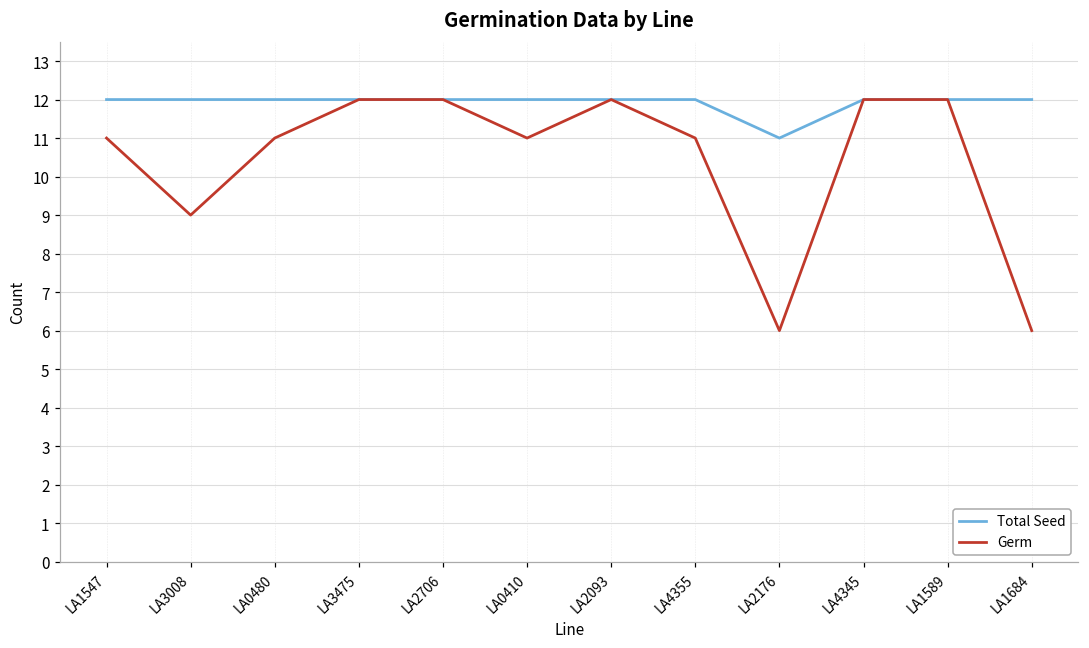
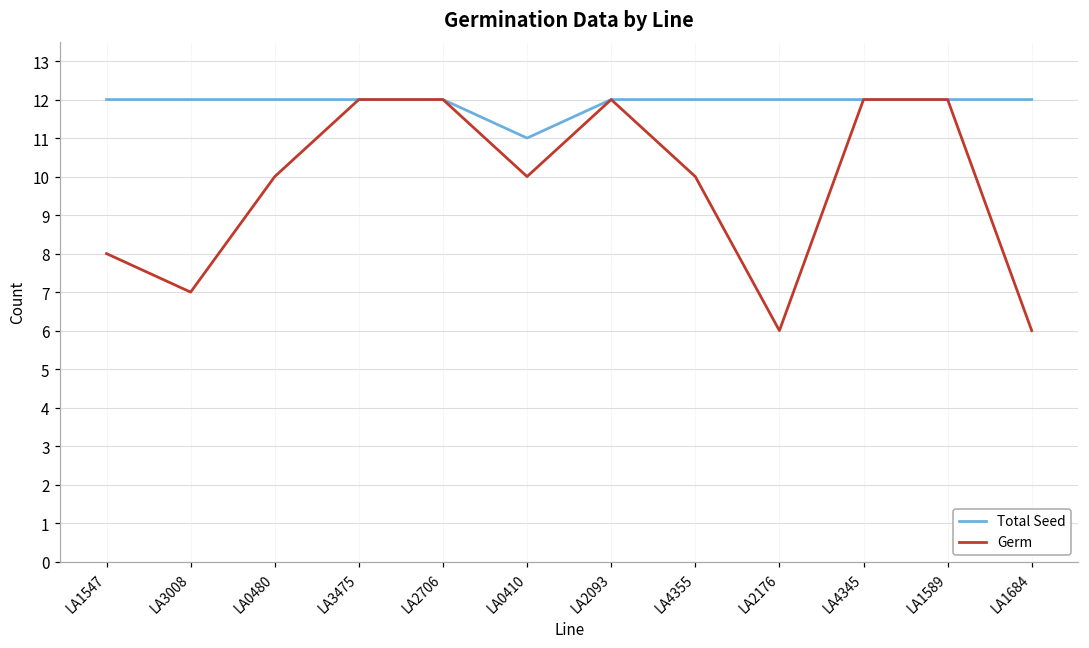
  {
    "Total Seed": {
      "LA1547": 12,
      "LA3008": 12,
      "LA0480": 12,
-     "LA0410": 12,
+     "LA0410": 11,
      "LA4355": 12,
-     "LA2176": 11,
+     "LA2176": 12,
      "LA1684": 12
    },
    "Germ": {
-     "LA1547": 11,
-     "LA3008": 9,
-     "LA0480": 11,
-     "LA0410": 11,
-     "LA4355": 11,
+     "LA1547": 8,
+     "LA3008": 7,
+     "LA0480": 10,
+     "LA0410": 10,
+     "LA4355": 10,
      "LA2176": 6,
      "LA1684": 6
    }
  }
